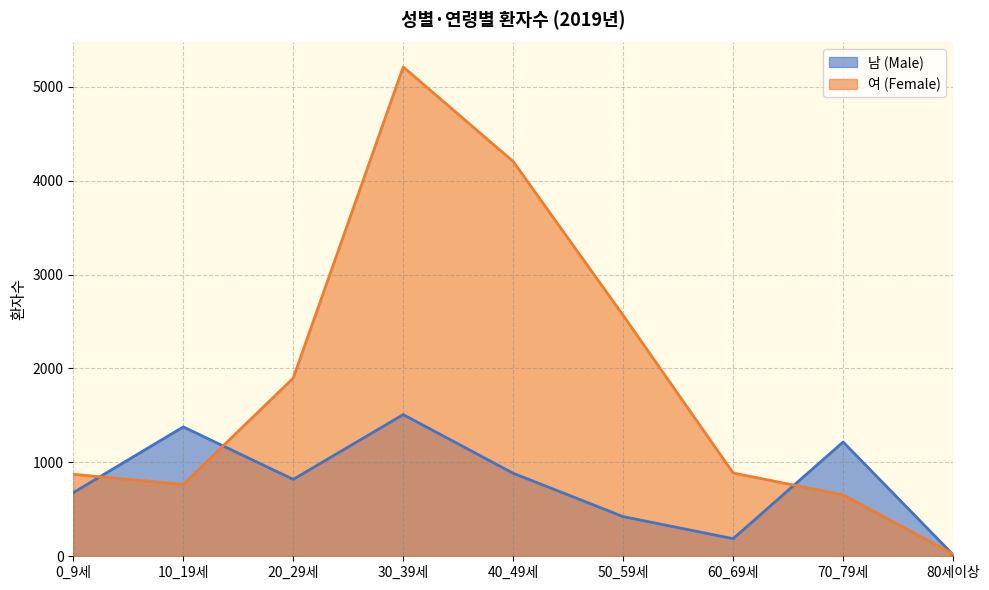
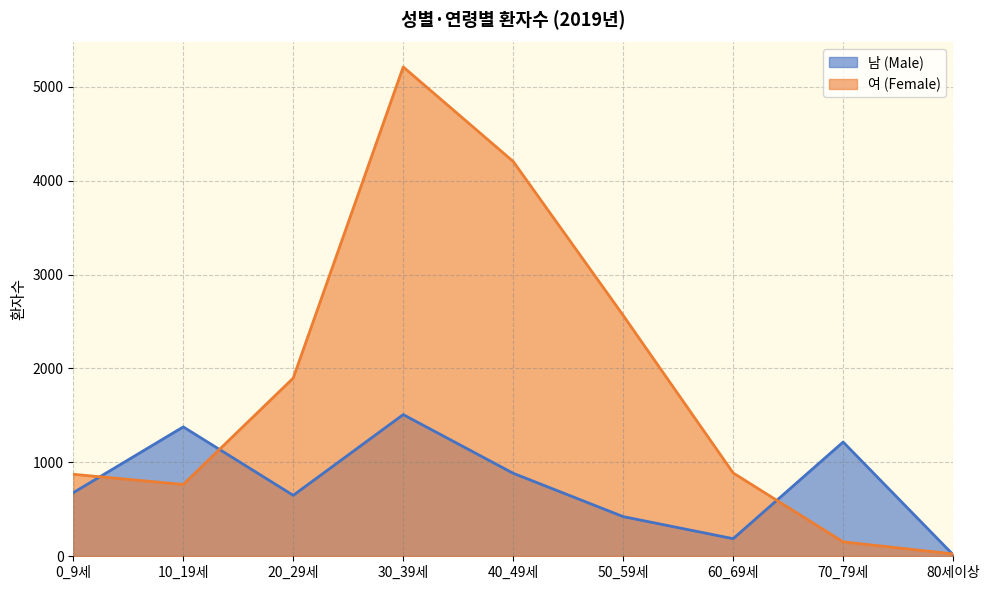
  {
    "남 (Male)": {
      "0_9세": 700,
      "10_19세": 1400,
-     "20_29세": 800,
+     "20_29세": 600,
      "30_39세": 1500,
      "40_49세": 900,
      "50_59세": 400,
      "60_69세": 200,
      "70_79세": 1200
    },
    "여 (Female)": {
      "0_9세": 900,
      "10_19세": 800,
      "20_29세": 1900,
      "30_39세": 5200,
      "40_49세": 4200,
      "50_59세": 2600,
      "60_69세": 900,
-     "70_79세": 700
+     "70_79세": 200
    }
  }
